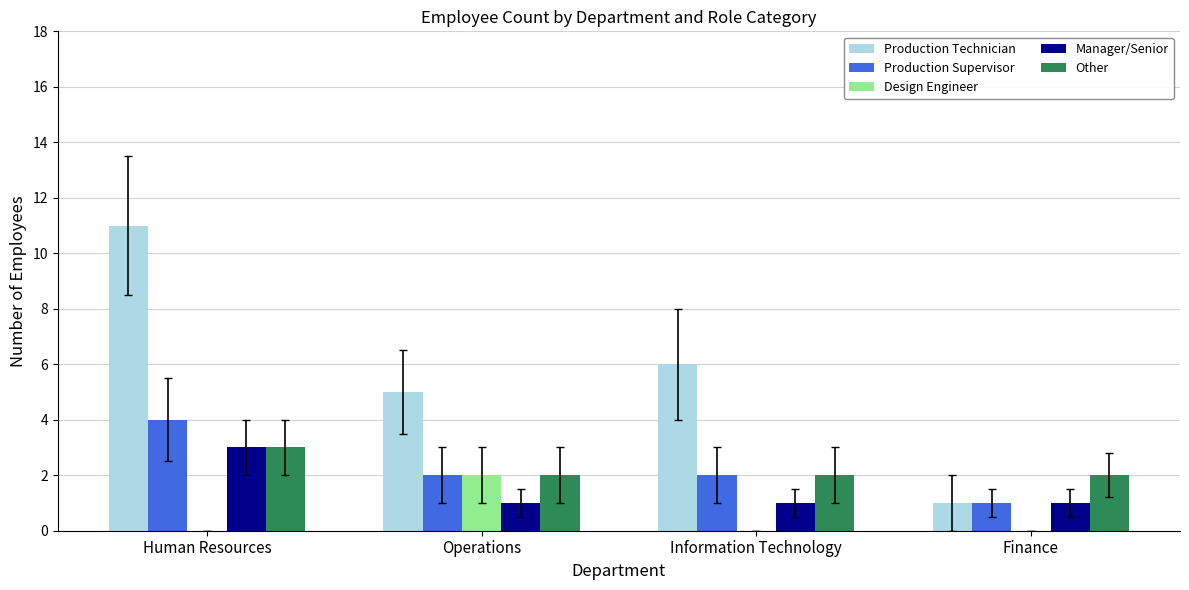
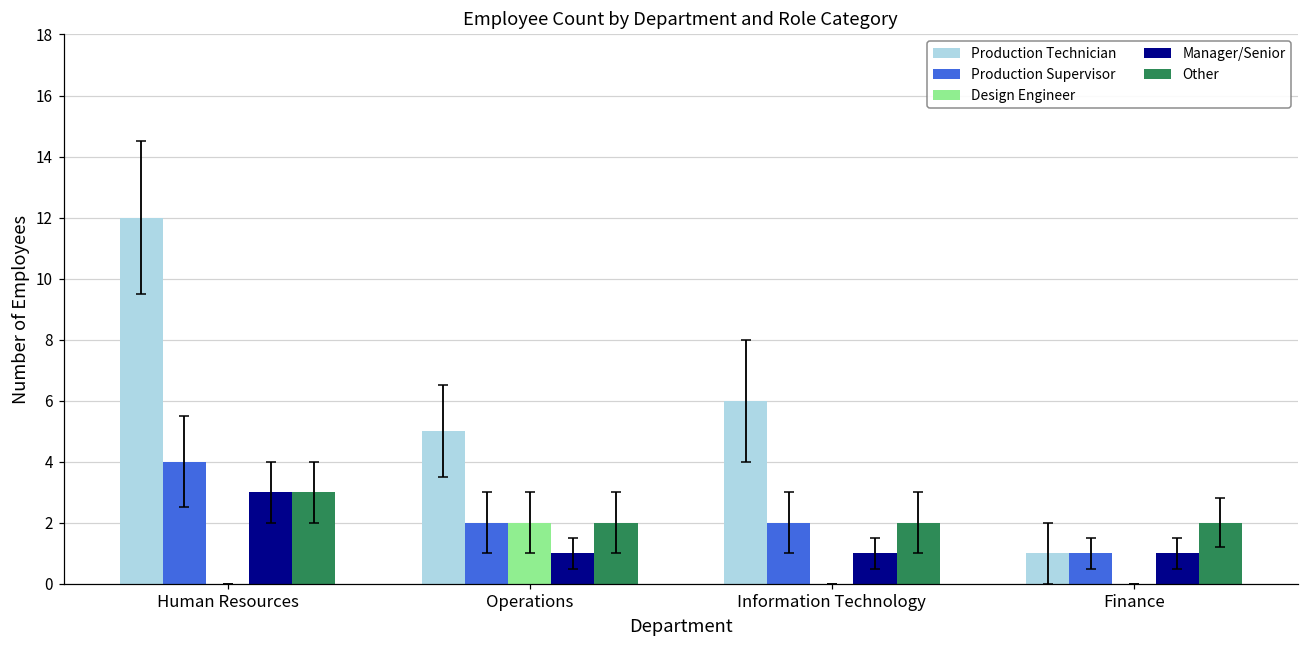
  {
    "Production Technician": {
-     "Human Resources": 11,
+     "Human Resources": 12,
      "Operations": 5,
      "Information Technology": 6,
      "Finance": 1
    },
    "Design Engineer": {
      "Human Resources": 0,
      "Operations": 2,
      "Information Technology": 0,
      "Finance": 0
    },
    "Manager/Senior": {
      "Human Resources": 3,
      "Operations": 1,
      "Information Technology": 1,
      "Finance": 1
    },
    "Other": {
      "Human Resources": 3,
      "Operations": 2,
      "Information Technology": 2,
      "Finance": 2
    }
  }
